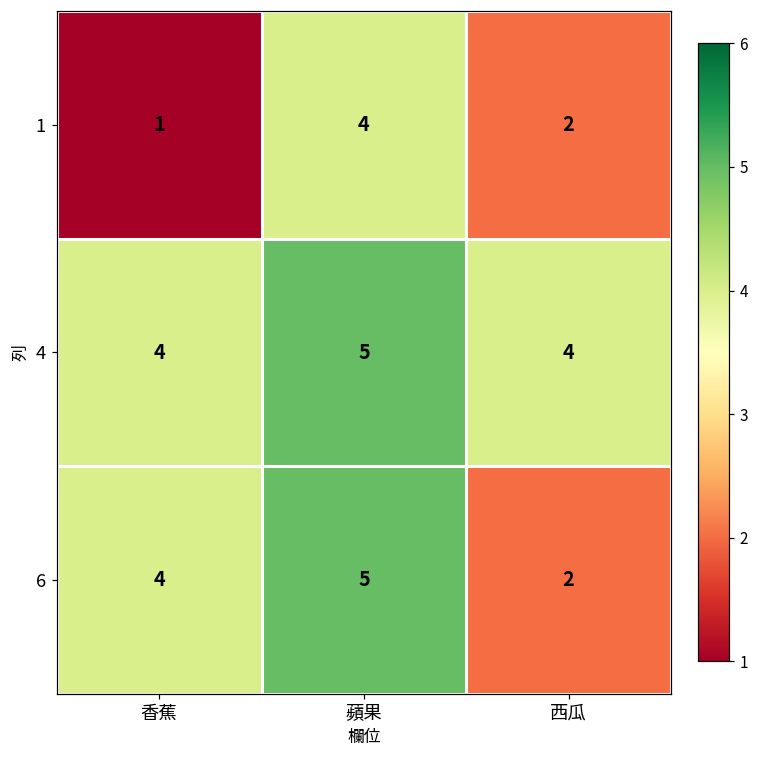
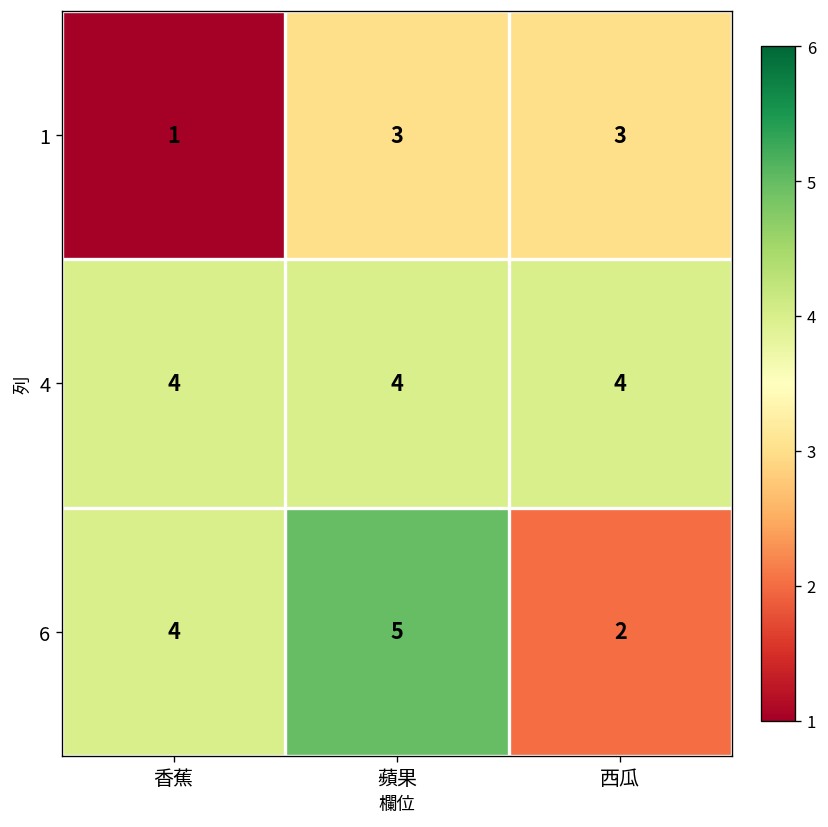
  {
    "1": {
      "香蕉": 1,
-     "蘋果": 4,
-     "西瓜": 2
+     "蘋果": 3,
+     "西瓜": 3
    },
    "4": {
      "香蕉": 4,
-     "蘋果": 5,
+     "蘋果": 4,
      "西瓜": 4
    },
    "6": {
      "香蕉": 4,
      "蘋果": 5,
      "西瓜": 2
    }
  }
